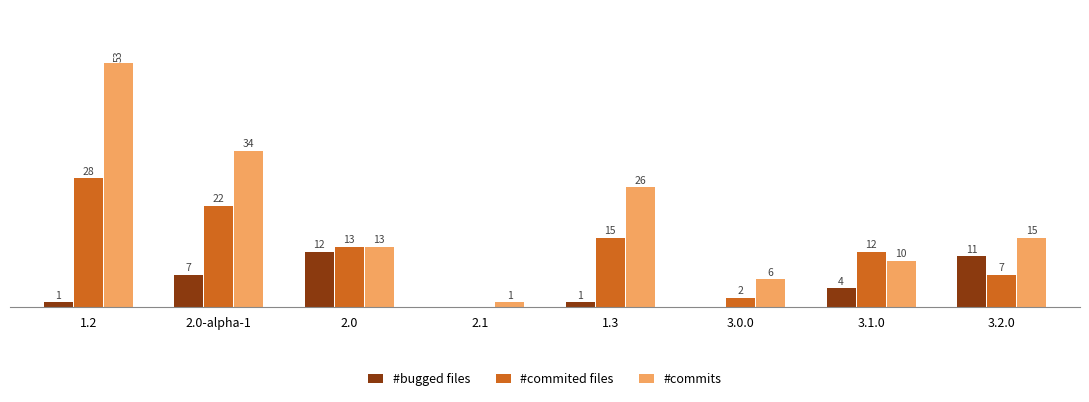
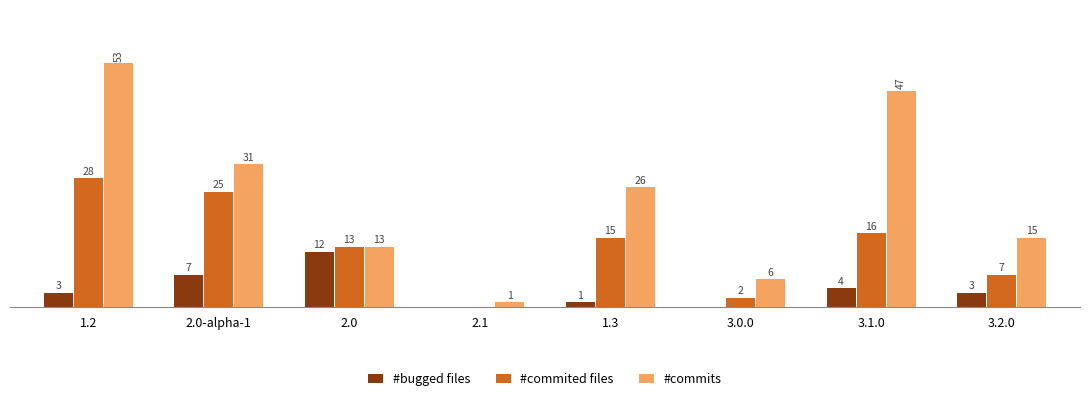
  {
    "#bugged files": {
-     "1.2": 1,
+     "1.2": 3,
      "2.0-alpha-1": 7,
      "2.0": 12,
      "1.3": 1,
      "3.1.0": 4,
-     "3.2.0": 11
+     "3.2.0": 3
    },
    "#commited files": {
      "1.2": 28,
-     "2.0-alpha-1": 22,
+     "2.0-alpha-1": 25,
      "2.0": 13,
      "1.3": 15,
      "3.0.0": 2,
-     "3.1.0": 12,
+     "3.1.0": 16,
      "3.2.0": 7
    },
    "#commits": {
      "1.2": 53,
-     "2.0-alpha-1": 34,
+     "2.0-alpha-1": 31,
      "2.0": 13,
      "2.1": 1,
      "1.3": 26,
      "3.0.0": 6,
-     "3.1.0": 10,
+     "3.1.0": 47,
      "3.2.0": 15
    }
  }
